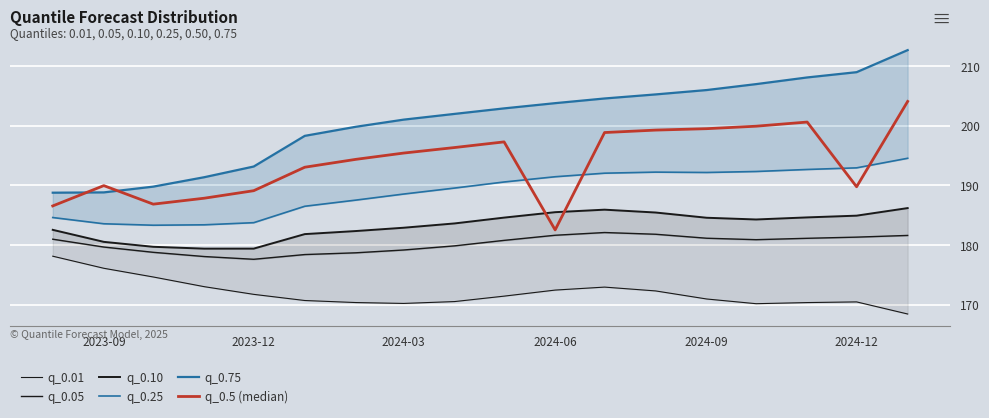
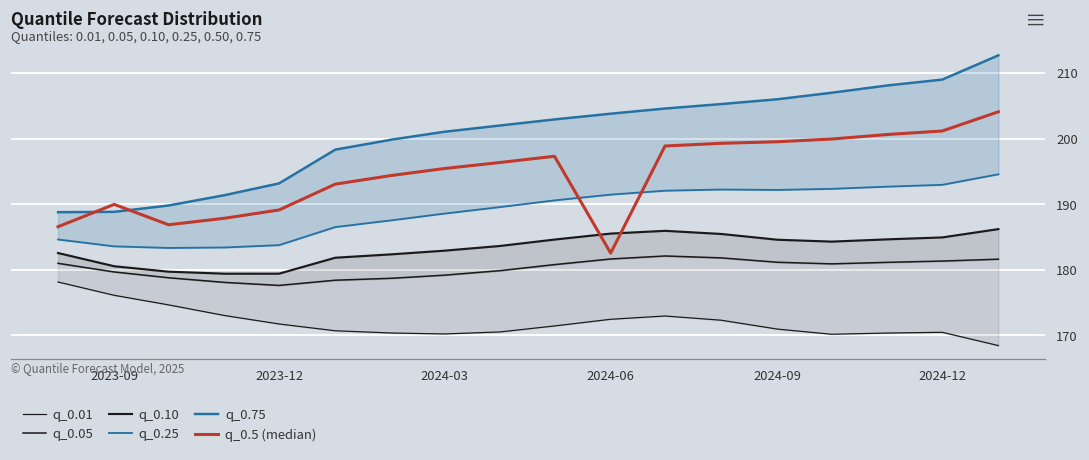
  {
    "q_0.5 (median)": {
      "2023-09": 190,
      "2023-12": 189,
      "2024-03": 195,
      "2024-06": 183,
      "2024-09": 200,
-     "2024-12": 190
+     "2024-12": 201
    }
  }
